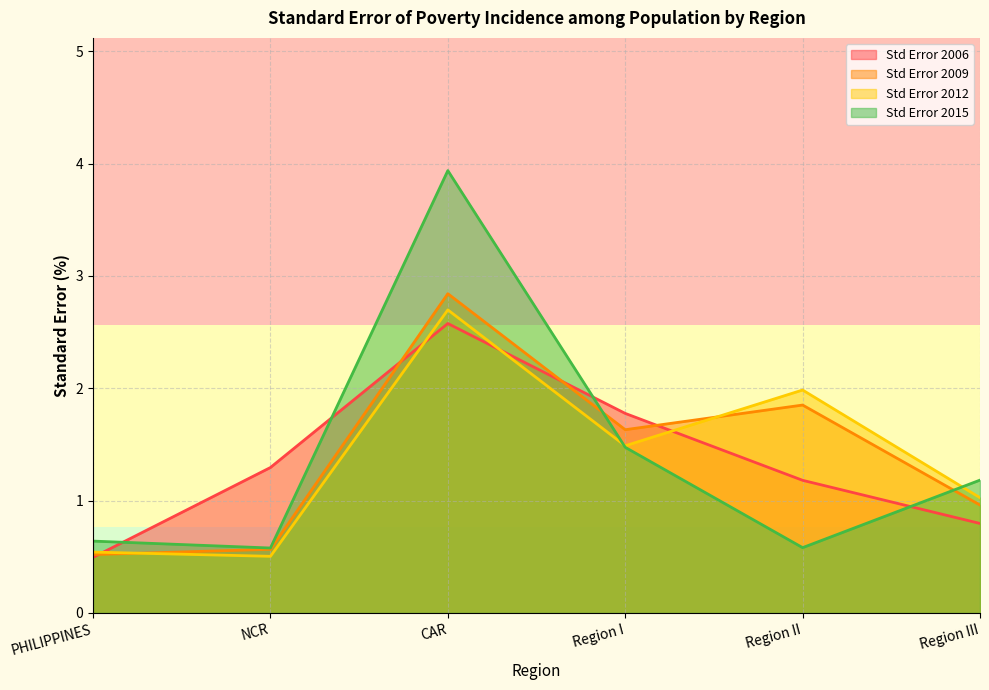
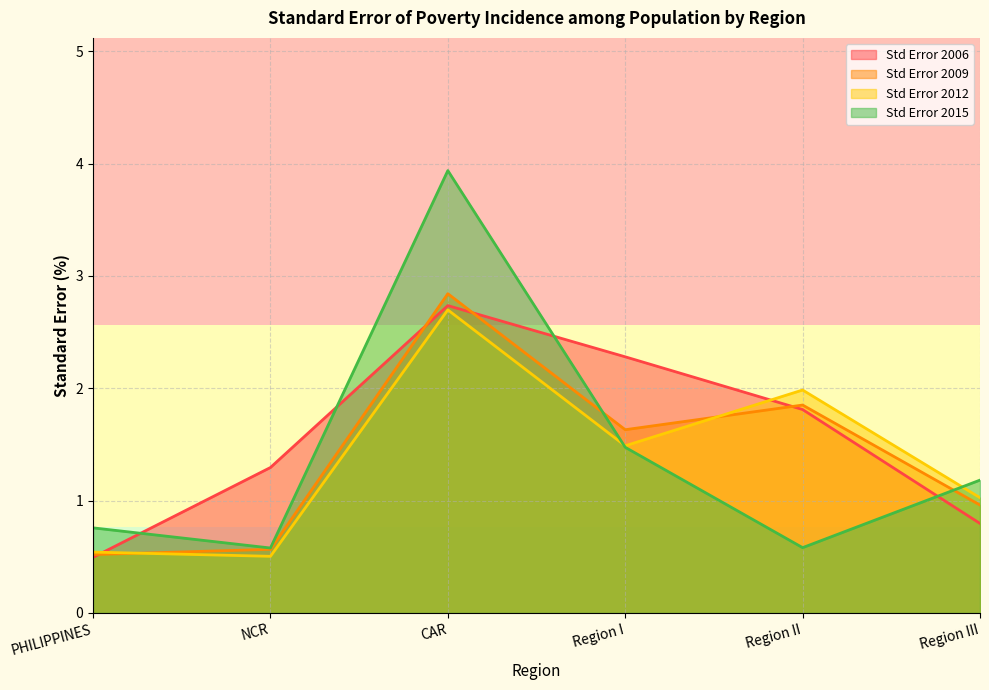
  {
    "Std Error 2006": {
      "PHILIPPINES": 0.49,
      "NCR": 1.29,
-     "CAR": 2.58,
-     "Region I": 1.78,
-     "Region II": 1.18,
+     "CAR": 2.74,
+     "Region I": 2.28,
+     "Region II": 1.81,
      "Region III": 0.80
    },
    "Std Error 2015": {
-     "PHILIPPINES": 0.64,
+     "PHILIPPINES": 0.76,
      "CAR": 3.94,
      "Region II": 0.58,
      "Region III": 1.18
    }
  }
